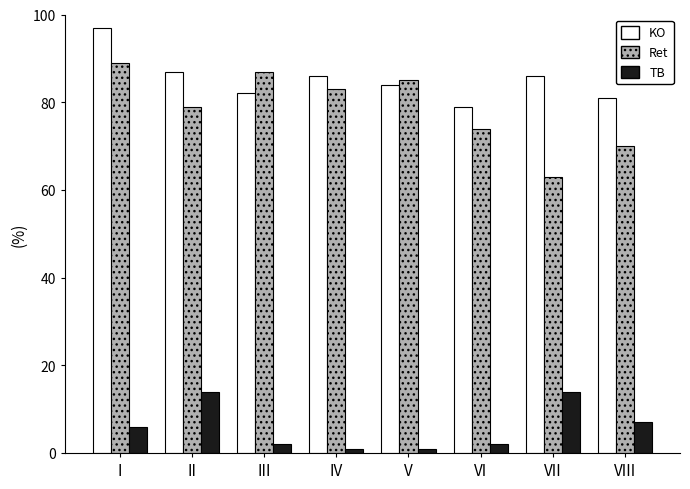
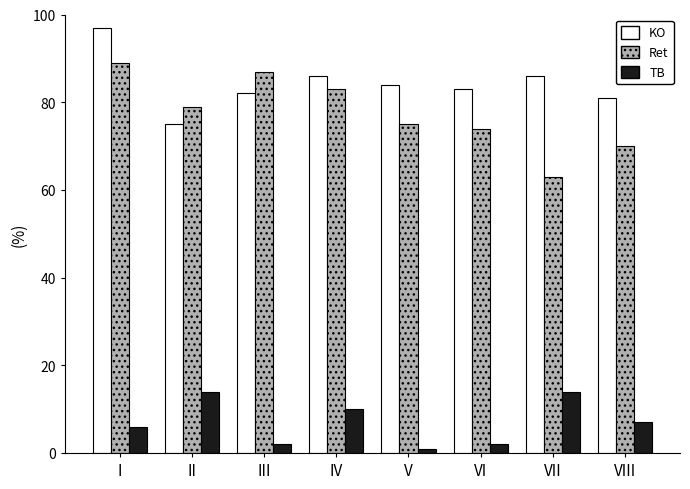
  {
    "KO": {
      "I": 97,
-     "II": 87,
+     "II": 75,
      "III": 82,
      "IV": 86,
      "V": 84,
-     "VI": 79,
+     "VI": 83,
      "VII": 86,
      "VIII": 81
    },
    "Ret": {
      "I": 89,
      "II": 79,
      "III": 87,
      "IV": 83,
-     "V": 85,
+     "V": 75,
      "VI": 74,
      "VII": 63,
      "VIII": 70
    },
    "TB": {
      "I": 6,
      "II": 14,
      "III": 2,
-     "IV": 1,
+     "IV": 10,
      "V": 1,
      "VI": 2,
      "VII": 14,
      "VIII": 7
    }
  }
